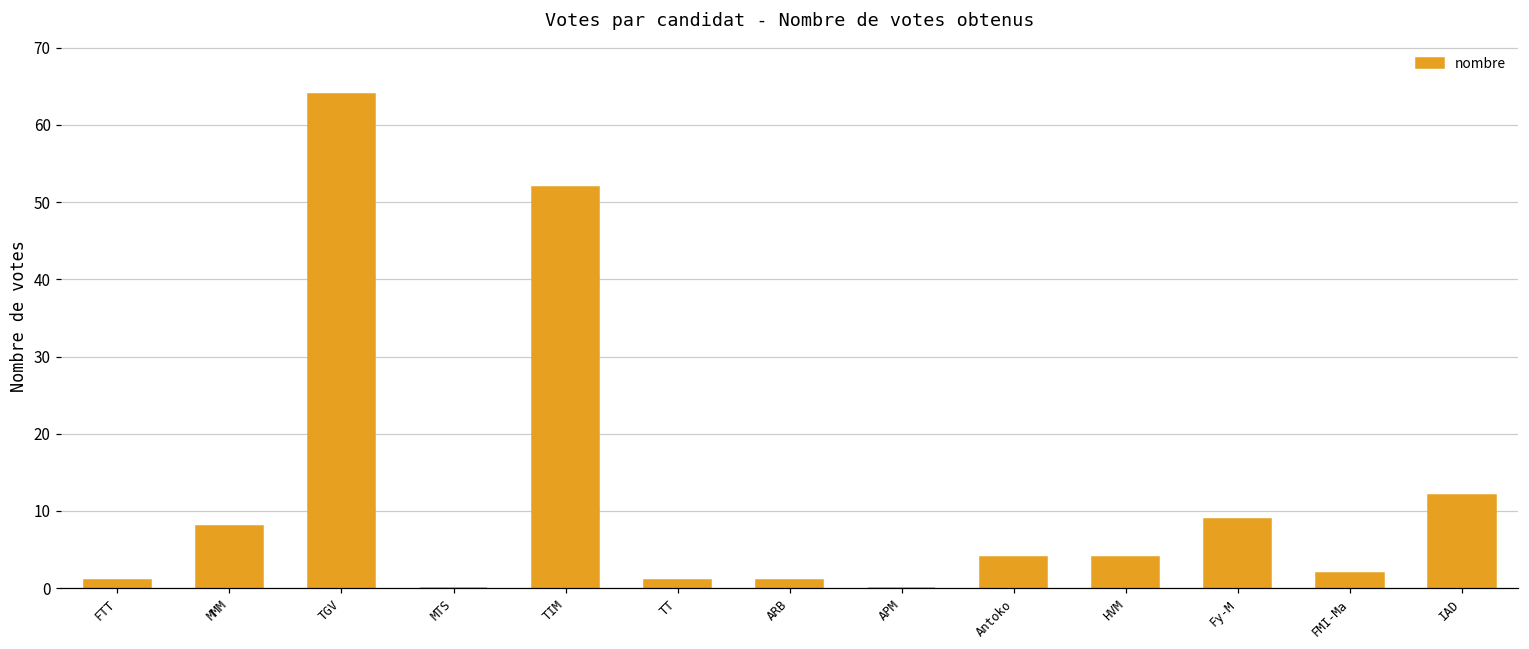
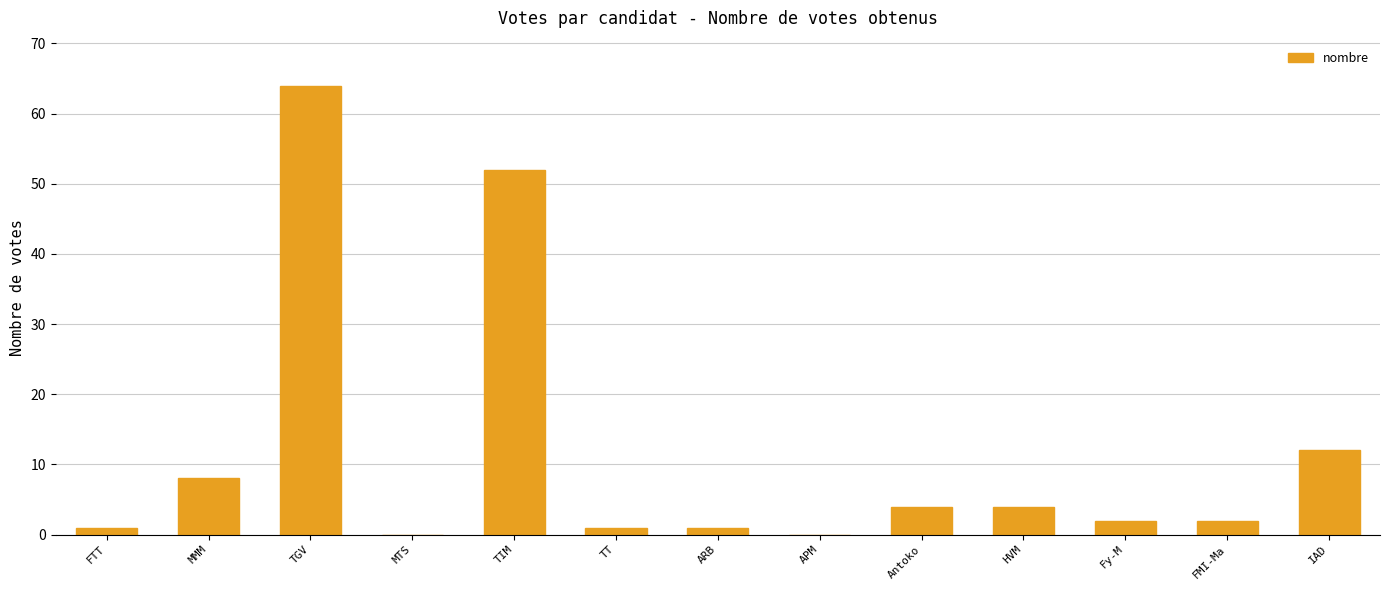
  {
    "FTT": 1,
    "MMM": 8,
    "TGV": 64,
    "MTS": 0,
    "TIM": 52,
    "TT": 1,
    "ARB": 1,
    "APM": 0,
    "Antoko": 4,
    "HVM": 4,
-   "Fy-M": 9,
+   "Fy-M": 2,
    "FMI-Ma": 2,
    "IAD": 12
  }
